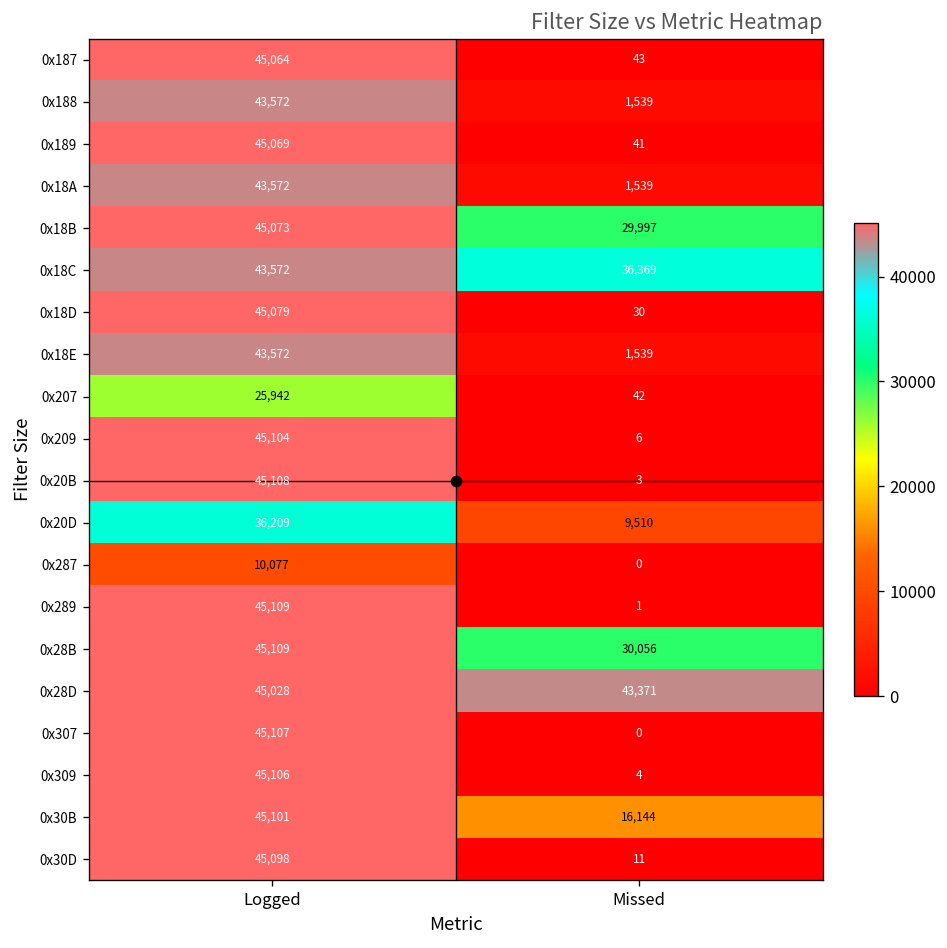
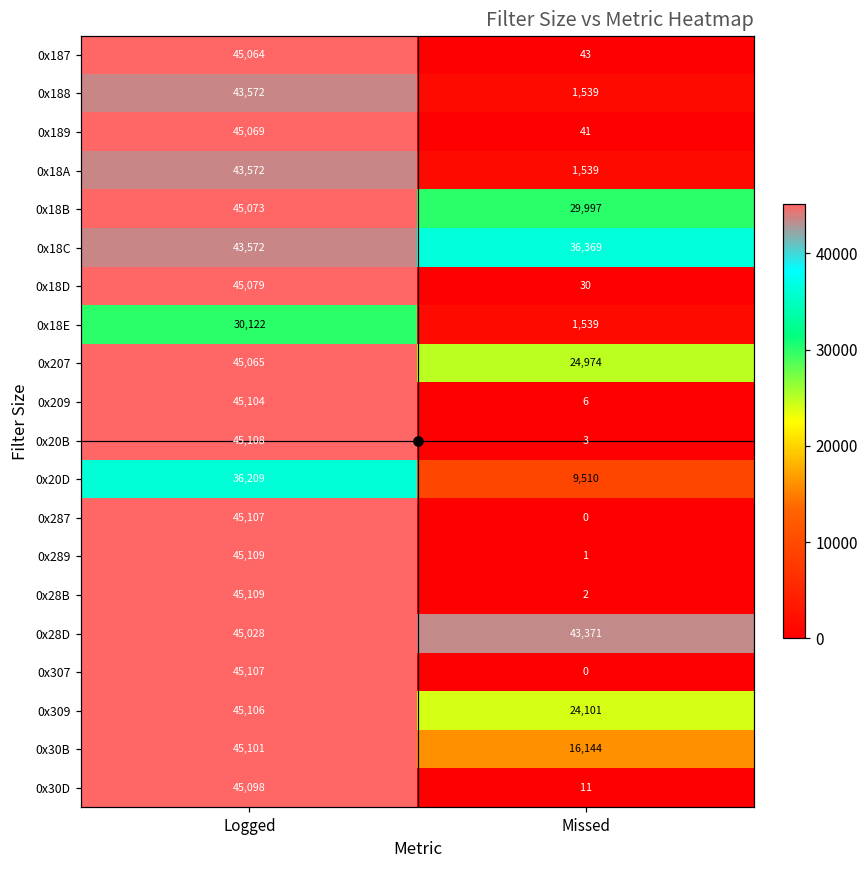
  {
    "0x187": {
      "Logged": "45,064",
      "Missed": "43"
    },
    "0x188": {
      "Logged": "43,572",
      "Missed": "1,539"
    },
    "0x189": {
      "Logged": "45,069",
      "Missed": "41"
    },
    "0x18A": {
      "Logged": "43,572",
      "Missed": "1,539"
    },
    "0x18B": {
      "Logged": "45,073",
      "Missed": "29,997"
    },
    "0x18C": {
      "Logged": "43,572",
      "Missed": "36,369"
    },
    "0x18D": {
      "Logged": "45,079",
      "Missed": "30"
    },
    "0x18E": {
-     "Logged": "43,572",
+     "Logged": "30,122",
      "Missed": "1,539"
    },
    "0x207": {
-     "Logged": "25,942",
-     "Missed": "42"
+     "Logged": "45,065",
+     "Missed": "24,974"
    },
    "0x209": {
      "Logged": "45,104",
      "Missed": "6"
    },
    "0x20B": {
      "Logged": "45,108",
      "Missed": "3"
    },
    "0x20D": {
      "Logged": "36,209",
      "Missed": "9,510"
    },
    "0x287": {
-     "Logged": "10,077",
+     "Logged": "45,107",
      "Missed": "0"
    },
    "0x289": {
      "Logged": "45,109",
      "Missed": "1"
    },
    "0x28B": {
      "Logged": "45,109",
-     "Missed": "30,056"
+     "Missed": "2"
    },
    "0x28D": {
      "Logged": "45,028",
      "Missed": "43,371"
    },
    "0x307": {
      "Logged": "45,107",
      "Missed": "0"
    },
    "0x309": {
      "Logged": "45,106",
-     "Missed": "4"
+     "Missed": "24,101"
    },
    "0x30B": {
      "Logged": "45,101",
      "Missed": "16,144"
    },
    "0x30D": {
      "Logged": "45,098",
      "Missed": "11"
    }
  }
